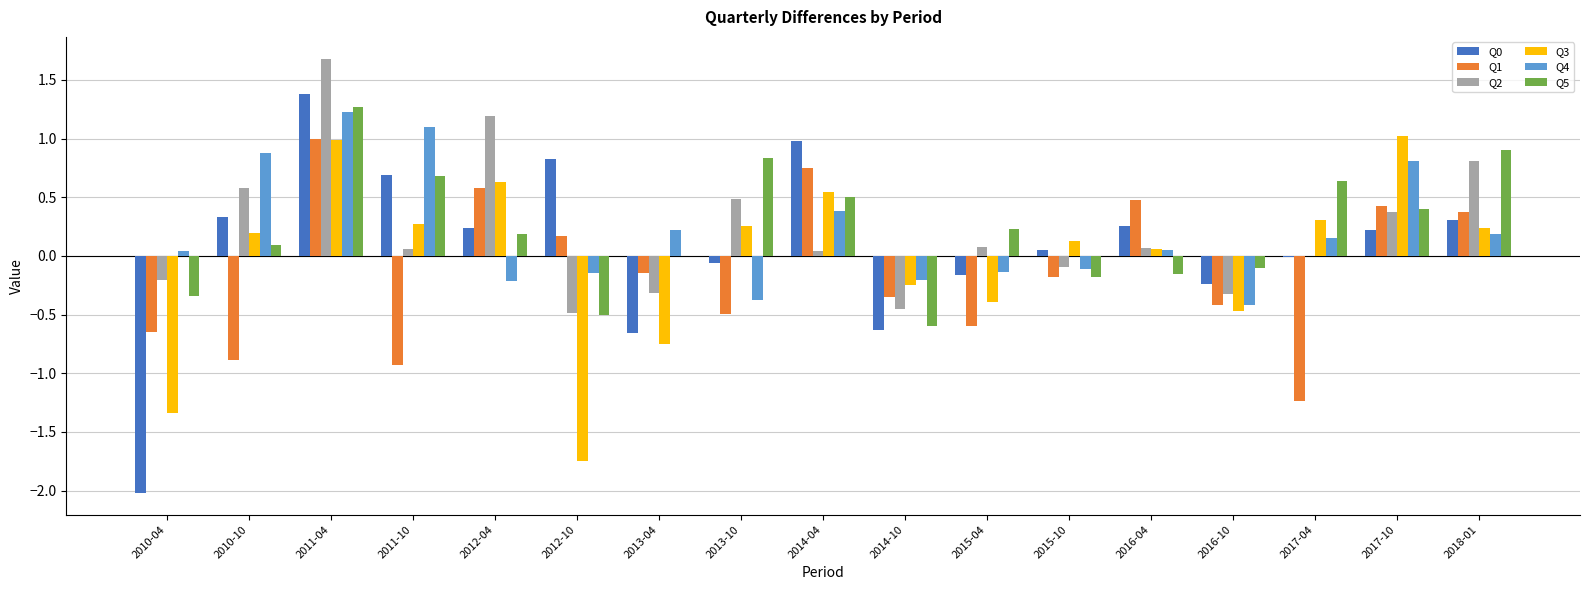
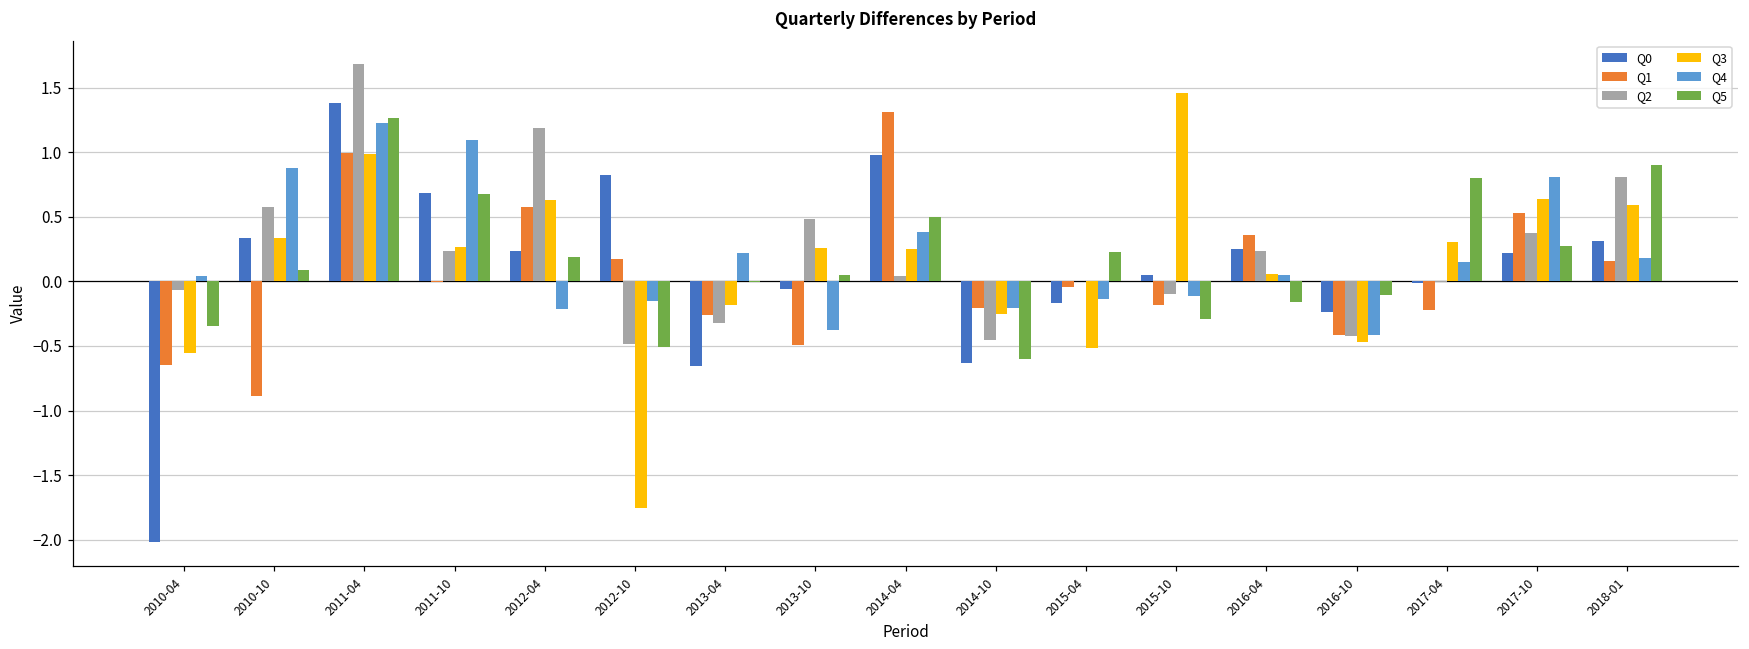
  {
    "Q1": {
      "2010-04": -0.65,
      "2010-10": -0.89,
      "2011-04": 1.00,
-     "2011-10": -0.93,
+     "2011-10": -0.01,
      "2012-04": 0.58,
      "2012-10": 0.17,
-     "2013-04": -0.14,
+     "2013-04": -0.26,
      "2013-10": -0.50,
-     "2014-04": 0.75,
-     "2014-10": -0.35,
-     "2015-04": -0.60,
+     "2014-04": 1.31,
+     "2014-10": -0.21,
+     "2015-04": -0.04,
      "2015-10": -0.18,
-     "2016-04": 0.47,
+     "2016-04": 0.36,
      "2016-10": -0.41,
-     "2017-04": -1.24,
-     "2017-10": 0.43,
-     "2018-01": 0.37
+     "2017-04": -0.22,
+     "2017-10": 0.53,
+     "2018-01": 0.16
    },
    "Q2": {
-     "2010-04": -0.20,
+     "2010-04": -0.07,
      "2010-10": 0.58,
      "2011-04": 1.68,
-     "2011-10": 0.06,
+     "2011-10": 0.23,
      "2012-04": 1.19,
      "2012-10": -0.49,
      "2013-04": -0.32,
      "2013-10": 0.48,
      "2014-04": 0.04,
      "2014-10": -0.45,
-     "2015-04": 0.07,
+     "2015-04": 0.00,
      "2015-10": -0.10,
-     "2016-04": 0.07,
-     "2016-10": -0.32,
+     "2016-04": 0.24,
+     "2016-10": -0.43,
      "2017-10": 0.37,
      "2018-01": 0.81
    },
    "Q3": {
-     "2010-04": -1.34,
-     "2010-10": 0.20,
+     "2010-04": -0.55,
+     "2010-10": 0.34,
      "2011-04": 0.99,
      "2011-10": 0.27,
      "2012-04": 0.63,
      "2012-10": -1.75,
-     "2013-04": -0.75,
+     "2013-04": -0.18,
      "2013-10": 0.26,
-     "2014-04": 0.55,
+     "2014-04": 0.25,
      "2014-10": -0.25,
-     "2015-04": -0.39,
-     "2015-10": 0.12,
+     "2015-04": -0.52,
+     "2015-10": 1.46,
      "2016-04": 0.06,
      "2016-10": -0.47,
      "2017-04": 0.31,
-     "2017-10": 1.02,
-     "2018-01": 0.24
+     "2017-10": 0.64,
+     "2018-01": 0.59
    },
    "Q5": {
      "2010-04": -0.34,
      "2010-10": 0.09,
      "2011-04": 1.27,
      "2011-10": 0.68,
      "2012-04": 0.19,
      "2012-10": -0.51,
-     "2013-10": 0.83,
+     "2013-10": 0.05,
      "2014-04": 0.50,
      "2014-10": -0.60,
      "2015-04": 0.23,
-     "2015-10": -0.18,
+     "2015-10": -0.29,
      "2016-04": -0.16,
      "2016-10": -0.11,
-     "2017-04": 0.63,
-     "2017-10": 0.40,
+     "2017-04": 0.80,
+     "2017-10": 0.27,
      "2018-01": 0.90
    }
  }
